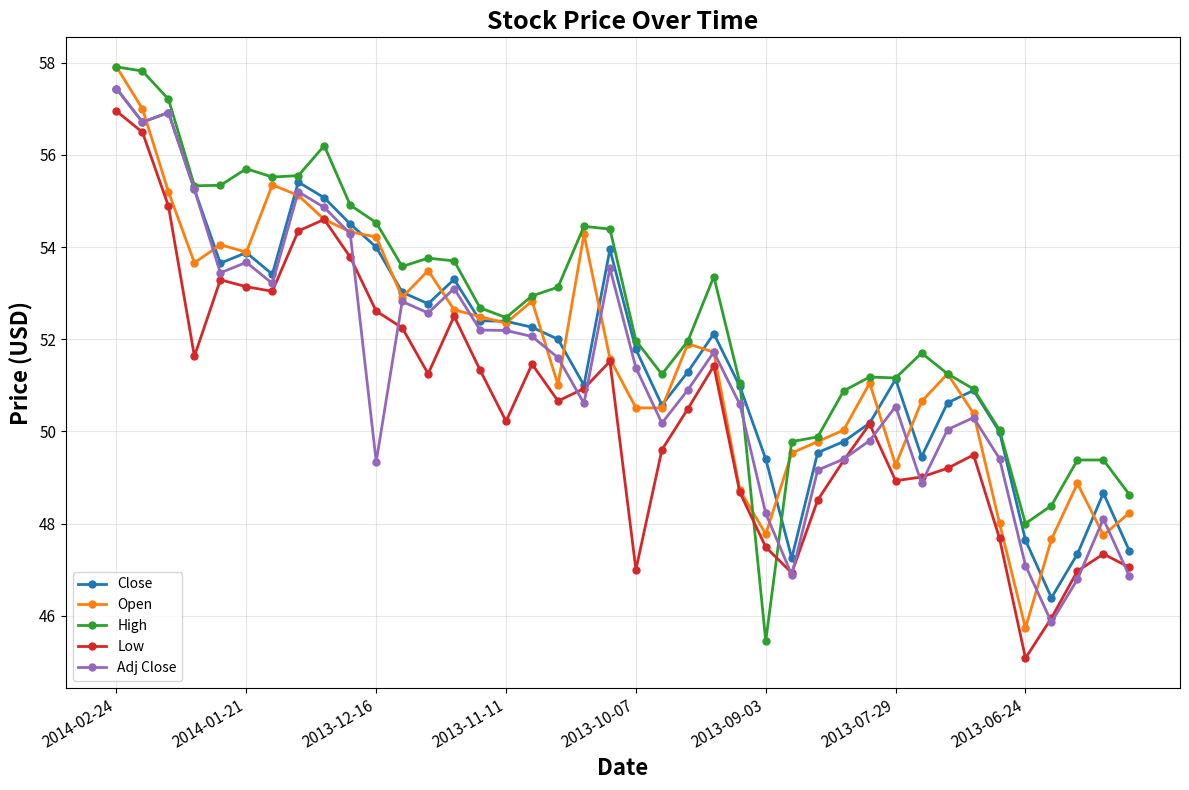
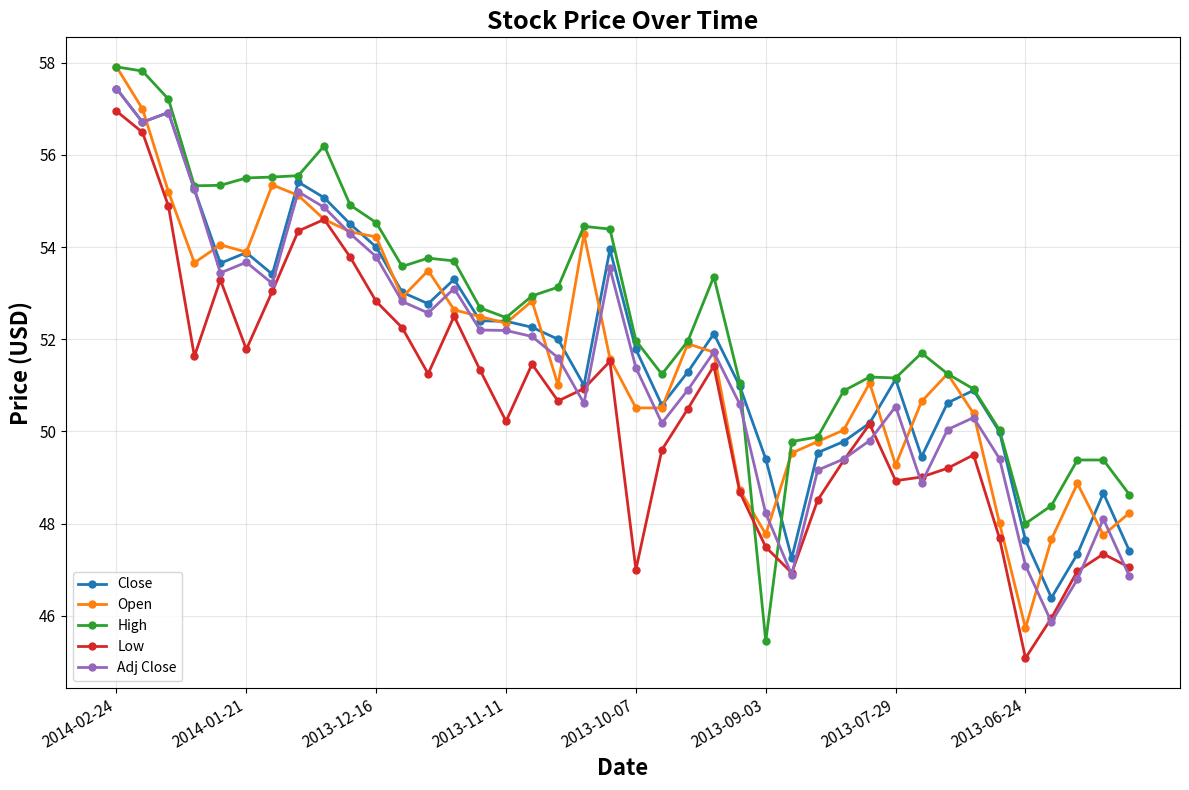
  {
    "Close": {
      "2013-12-16": 54.0,
      "2013-10-07": 51.8,
      "2013-09-03": 49.4,
      "2013-06-24": 47.6
    },
    "Open": {
      "2013-12-16": 54.2,
      "2013-10-07": 50.5,
      "2013-09-03": 47.8,
      "2013-07-29": 49.3,
      "2013-06-24": 45.7
    },
    "High": {
-     "2014-01-21": 55.7,
+     "2014-01-21": 55.5,
      "2013-12-16": 54.5,
      "2013-11-11": 52.5,
      "2013-10-07": 52.0,
      "2013-09-03": 45.5,
      "2013-06-24": 48.0
    },
    "Low": {
      "2014-02-24": 57.0,
-     "2014-01-21": 53.1,
-     "2013-12-16": 52.6,
+     "2014-01-21": 51.8,
+     "2013-12-16": 52.8,
      "2013-11-11": 50.2,
      "2013-10-07": 47.0,
      "2013-09-03": 47.5,
      "2013-07-29": 48.9,
      "2013-06-24": 45.1
    },
    "Adj Close": {
      "2014-01-21": 53.7,
-     "2013-12-16": 49.3,
+     "2013-12-16": 53.8,
      "2013-11-11": 52.2,
      "2013-10-07": 51.4,
      "2013-09-03": 48.2,
      "2013-07-29": 50.5,
      "2013-06-24": 47.1
    }
  }
